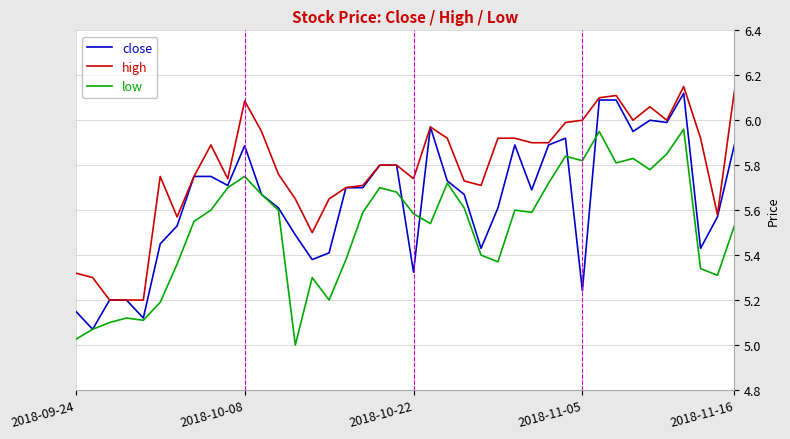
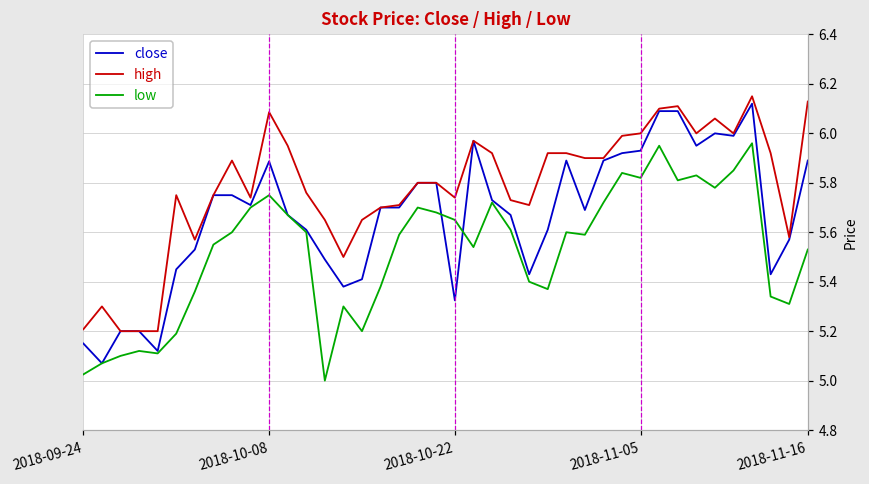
  {
    "close": {
      "2018-09-24": 5.15,
      "2018-10-08": 5.89,
      "2018-10-22": 5.32,
-     "2018-11-05": 5.24,
+     "2018-11-05": 5.93,
      "2018-11-16": 5.89
    },
    "high": {
-     "2018-09-24": 5.32,
+     "2018-09-24": 5.21,
      "2018-10-08": 6.09,
      "2018-10-22": 5.74,
      "2018-11-05": 6.00,
      "2018-11-16": 6.13
    },
    "low": {
      "2018-09-24": 5.03,
      "2018-10-08": 5.75,
-     "2018-10-22": 5.58,
+     "2018-10-22": 5.65,
      "2018-11-05": 5.82,
      "2018-11-16": 5.53
    }
  }
